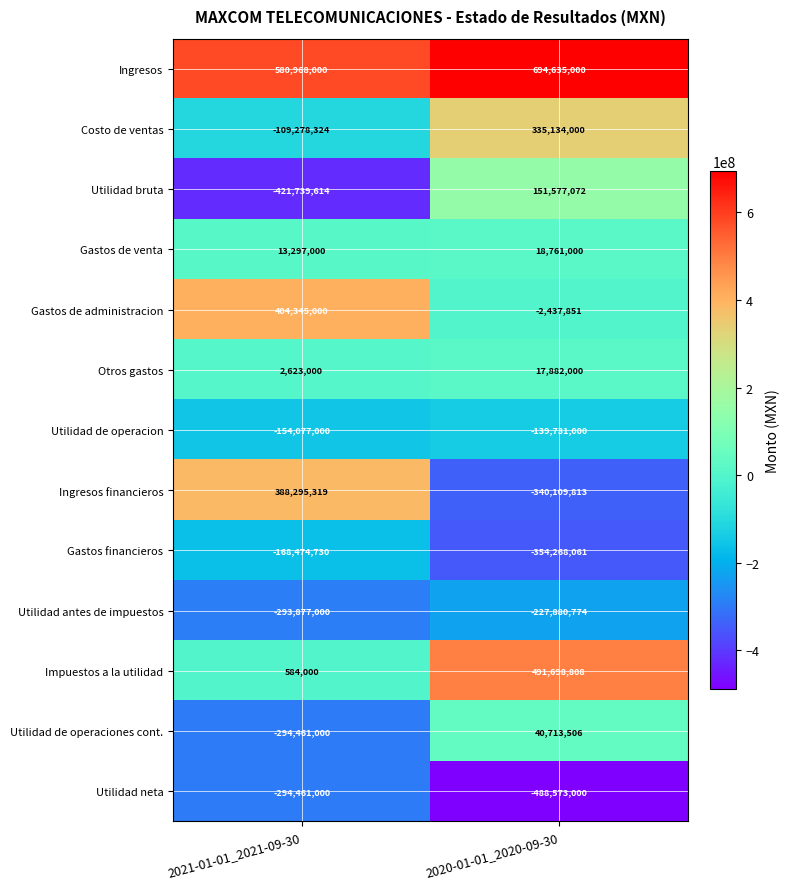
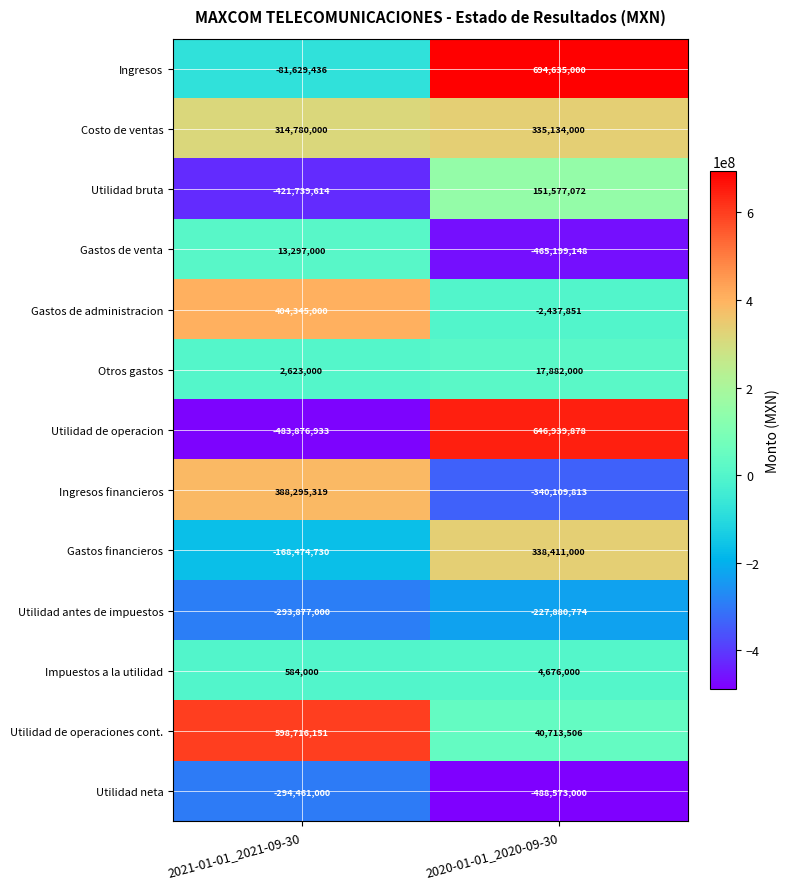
  {
    "Ingresos": {
-     "2021-01-01_2021-09-30": "580,968,000",
+     "2021-01-01_2021-09-30": "-81,629,436",
      "2020-01-01_2020-09-30": "694,635,000"
    },
    "Costo de ventas": {
-     "2021-01-01_2021-09-30": "-109,278,324",
+     "2021-01-01_2021-09-30": "314,780,000",
      "2020-01-01_2020-09-30": "335,134,000"
    },
    "Utilidad bruta": {
      "2021-01-01_2021-09-30": "-421,739,614",
      "2020-01-01_2020-09-30": "151,577,072"
    },
    "Gastos de venta": {
      "2021-01-01_2021-09-30": "13,297,000",
-     "2020-01-01_2020-09-30": "18,761,000"
+     "2020-01-01_2020-09-30": "-465,199,148"
    },
    "Gastos de administracion": {
      "2021-01-01_2021-09-30": "404,345,000",
      "2020-01-01_2020-09-30": "-2,437,851"
    },
    "Otros gastos": {
      "2021-01-01_2021-09-30": "2,623,000",
      "2020-01-01_2020-09-30": "17,882,000"
    },
    "Utilidad de operacion": {
-     "2021-01-01_2021-09-30": "-154,077,000",
-     "2020-01-01_2020-09-30": "-139,731,000"
+     "2021-01-01_2021-09-30": "-483,876,933",
+     "2020-01-01_2020-09-30": "646,939,878"
    },
    "Ingresos financieros": {
      "2021-01-01_2021-09-30": "388,295,319",
      "2020-01-01_2020-09-30": "-340,109,813"
    },
    "Gastos financieros": {
      "2021-01-01_2021-09-30": "-168,474,730",
-     "2020-01-01_2020-09-30": "-354,268,061"
+     "2020-01-01_2020-09-30": "338,411,000"
    },
    "Utilidad antes de impuestos": {
      "2021-01-01_2021-09-30": "-293,877,000",
      "2020-01-01_2020-09-30": "-227,880,774"
    },
    "Impuestos a la utilidad": {
      "2021-01-01_2021-09-30": "584,000",
-     "2020-01-01_2020-09-30": "491,698,808"
+     "2020-01-01_2020-09-30": "4,676,000"
    },
    "Utilidad de operaciones cont.": {
-     "2021-01-01_2021-09-30": "-294,461,000",
+     "2021-01-01_2021-09-30": "598,716,151",
      "2020-01-01_2020-09-30": "40,713,506"
    },
    "Utilidad neta": {
      "2021-01-01_2021-09-30": "-294,461,000",
      "2020-01-01_2020-09-30": "-488,573,000"
    }
  }
